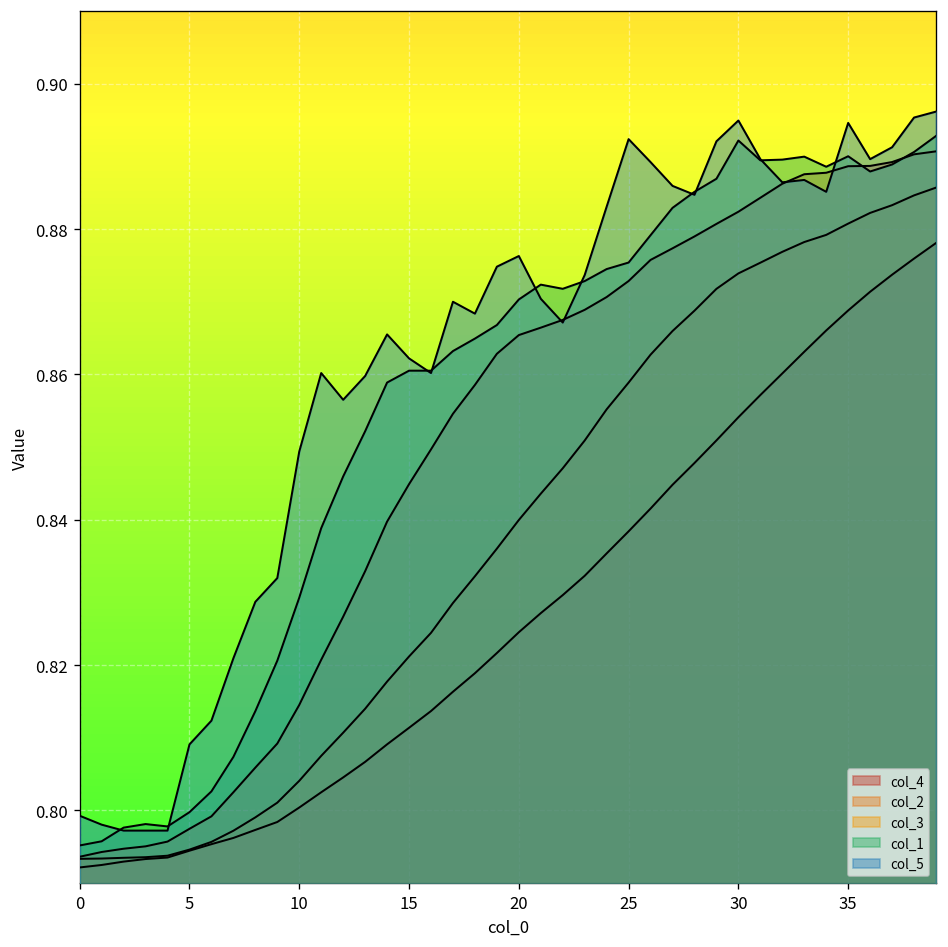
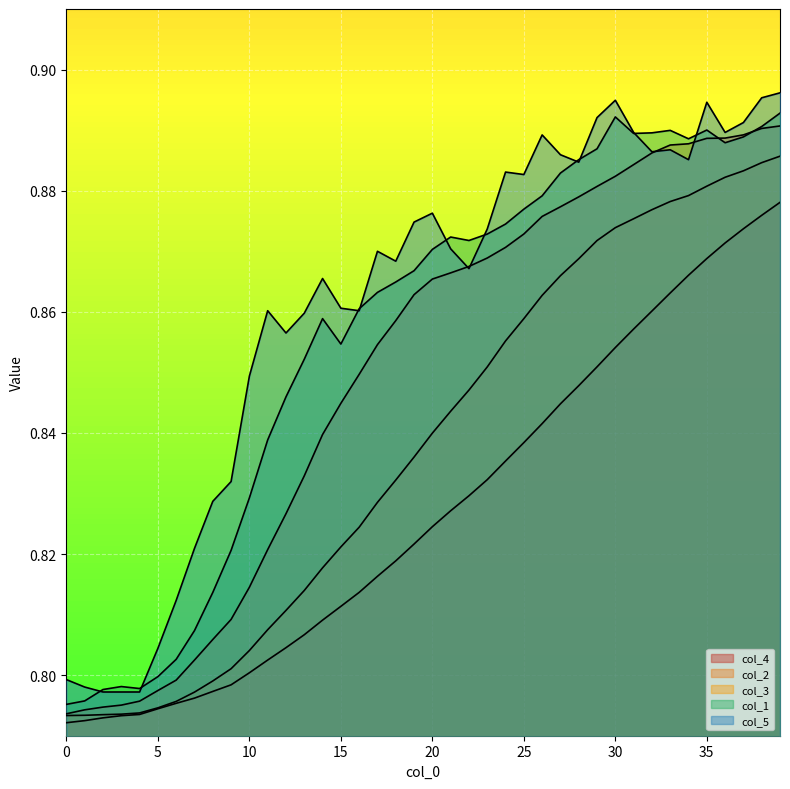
  {
    "col_1": {
      "0": 0.795,
      "5": 0.800,
      "10": 0.829,
-     "15": 0.861,
+     "15": 0.855,
      "20": 0.870,
-     "25": 0.875,
+     "25": 0.877,
      "30": 0.892,
      "35": 0.890
    },
    "col_5": {
      "0": 0.799,
-     "5": 0.809,
+     "5": 0.804,
      "10": 0.849,
-     "15": 0.862,
+     "15": 0.861,
      "20": 0.876,
-     "25": 0.892,
+     "25": 0.883,
      "30": 0.895,
      "35": 0.895
    }
  }
